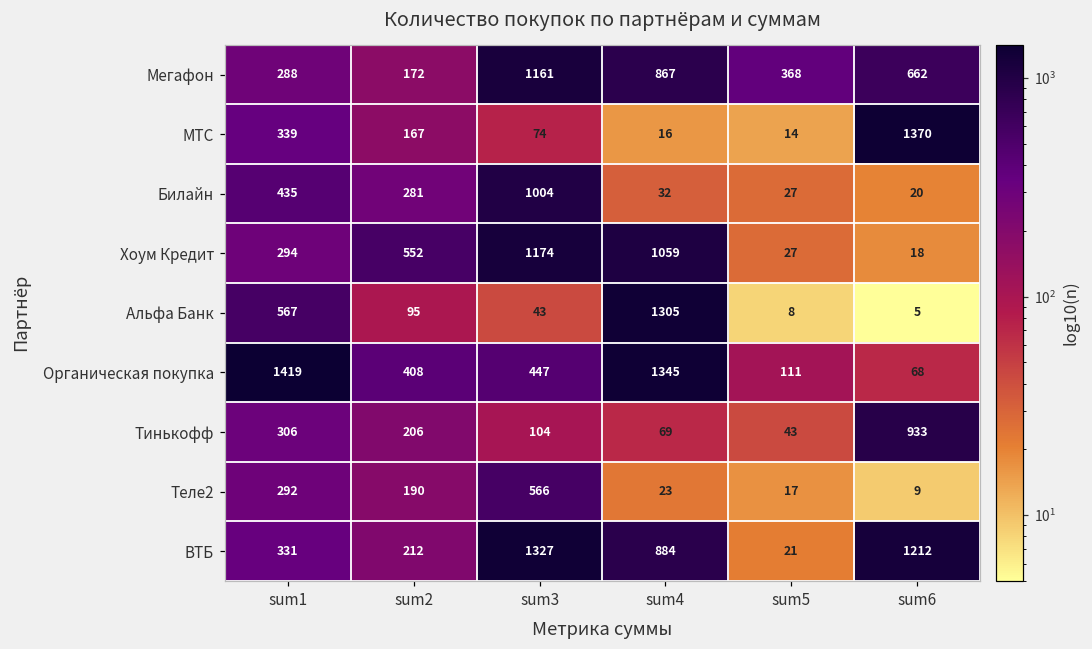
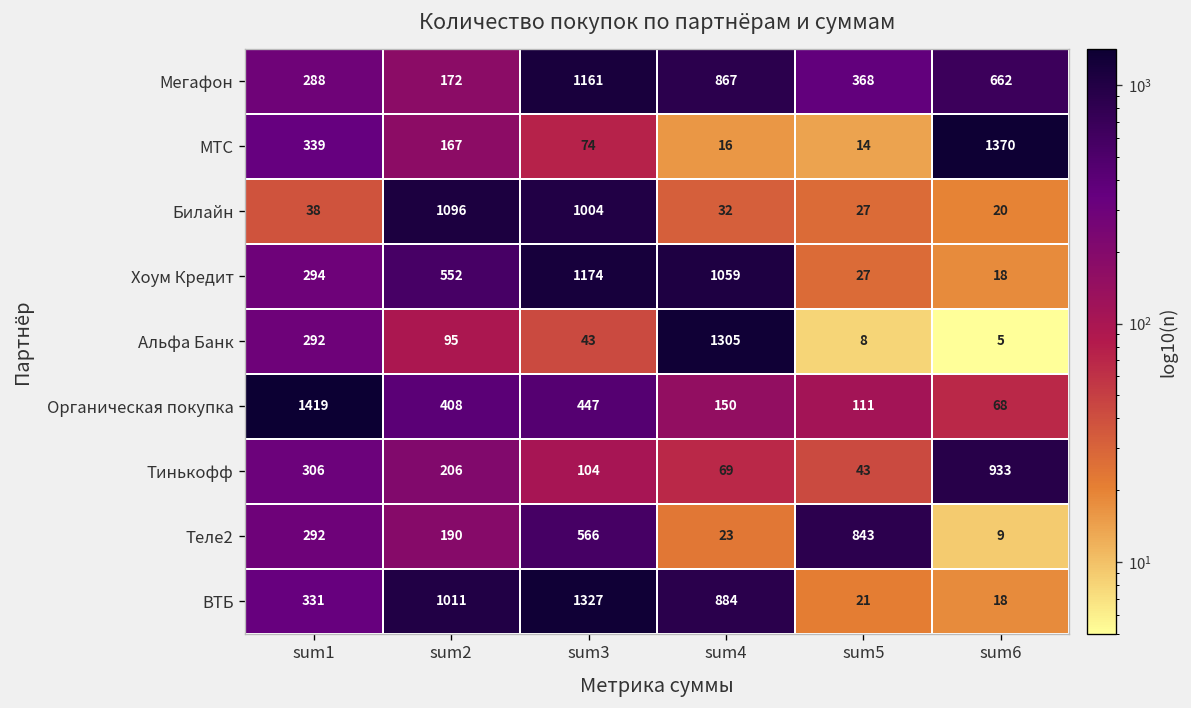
  {
    "Мегафон": {
      "sum1": 288,
      "sum2": 172,
      "sum3": 1161,
      "sum4": 867,
      "sum5": 368,
      "sum6": 662
    },
    "МТС": {
      "sum1": 339,
      "sum2": 167,
      "sum3": 74,
      "sum4": 16,
      "sum5": 14,
      "sum6": 1370
    },
    "Билайн": {
-     "sum1": 435,
-     "sum2": 281,
+     "sum1": 38,
+     "sum2": 1096,
      "sum3": 1004,
      "sum4": 32,
      "sum5": 27,
      "sum6": 20
    },
    "Хоум Кредит": {
      "sum1": 294,
      "sum2": 552,
      "sum3": 1174,
      "sum4": 1059,
      "sum5": 27,
      "sum6": 18
    },
    "Альфа Банк": {
-     "sum1": 567,
+     "sum1": 292,
      "sum2": 95,
      "sum3": 43,
      "sum4": 1305,
      "sum5": 8,
      "sum6": 5
    },
    "Органическая покупка": {
      "sum1": 1419,
      "sum2": 408,
      "sum3": 447,
-     "sum4": 1345,
+     "sum4": 150,
      "sum5": 111,
      "sum6": 68
    },
    "Тинькофф": {
      "sum1": 306,
      "sum2": 206,
      "sum3": 104,
      "sum4": 69,
      "sum5": 43,
      "sum6": 933
    },
    "Теле2": {
      "sum1": 292,
      "sum2": 190,
      "sum3": 566,
      "sum4": 23,
-     "sum5": 17,
+     "sum5": 843,
      "sum6": 9
    },
    "ВТБ": {
      "sum1": 331,
-     "sum2": 212,
+     "sum2": 1011,
      "sum3": 1327,
      "sum4": 884,
      "sum5": 21,
-     "sum6": 1212
+     "sum6": 18
    }
  }
